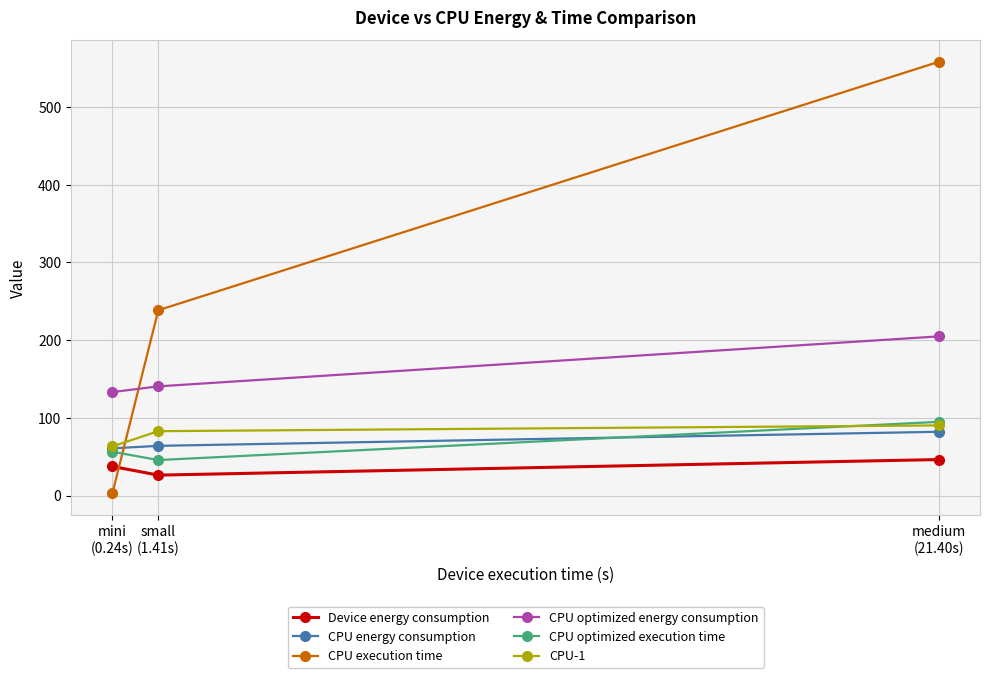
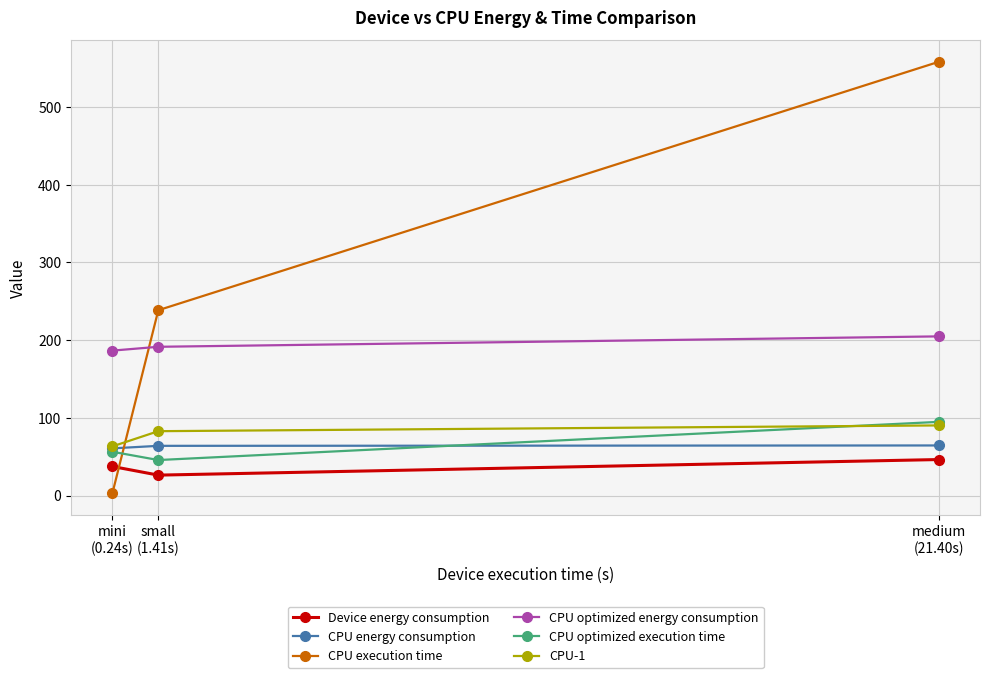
  {
    "Device energy consumption": {
      "mini (0.24s)": 40,
      "small (1.41s)": 30,
      "medium (21.40s)": 50
    },
    "CPU energy consumption": {
      "small (1.41s)": 60,
-     "medium (21.40s)": 80
+     "medium (21.40s)": 60
    },
    "CPU execution time": {
      "mini (0.24s)": 0,
      "small (1.41s)": 240,
      "medium (21.40s)": 560
    },
    "CPU optimized energy consumption": {
-     "mini (0.24s)": 130,
-     "small (1.41s)": 140,
+     "mini (0.24s)": 190,
+     "small (1.41s)": 190,
      "medium (21.40s)": 200
    },
    "CPU optimized execution time": {
      "mini (0.24s)": 60,
      "small (1.41s)": 50,
      "medium (21.40s)": 90
    },
    "CPU-1": {
      "small (1.41s)": 80,
      "medium (21.40s)": 90
    }
  }
